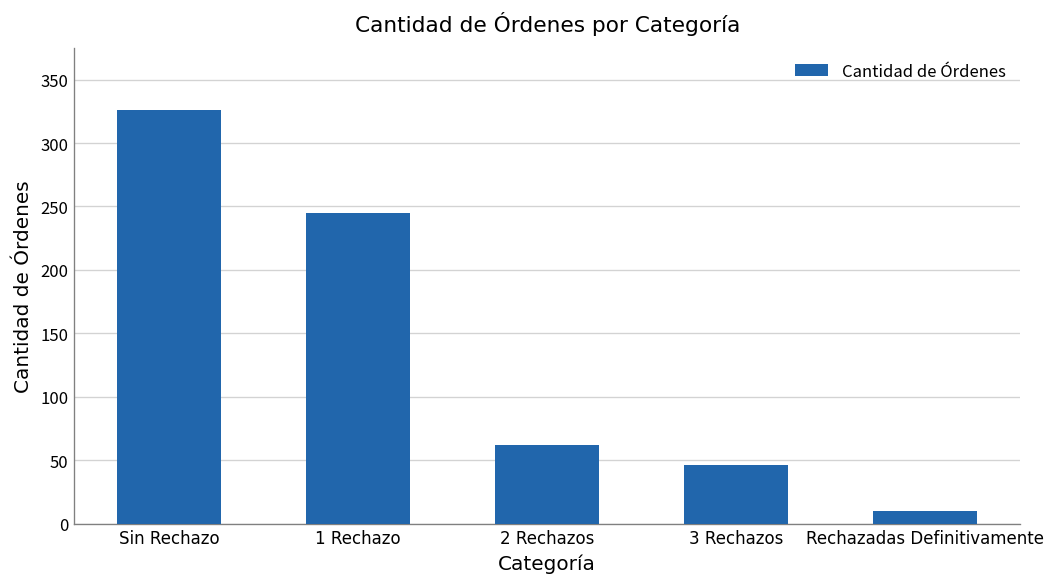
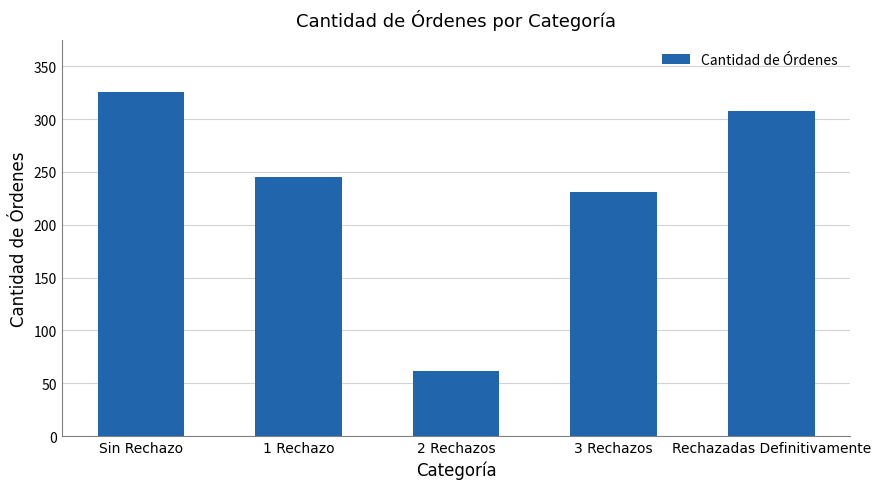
  {
    "Sin Rechazo": 326,
    "1 Rechazo": 245,
    "2 Rechazos": 62,
-   "3 Rechazos": 46,
-   "Rechazadas Definitivamente": 10
+   "3 Rechazos": 231,
+   "Rechazadas Definitivamente": 308
  }
